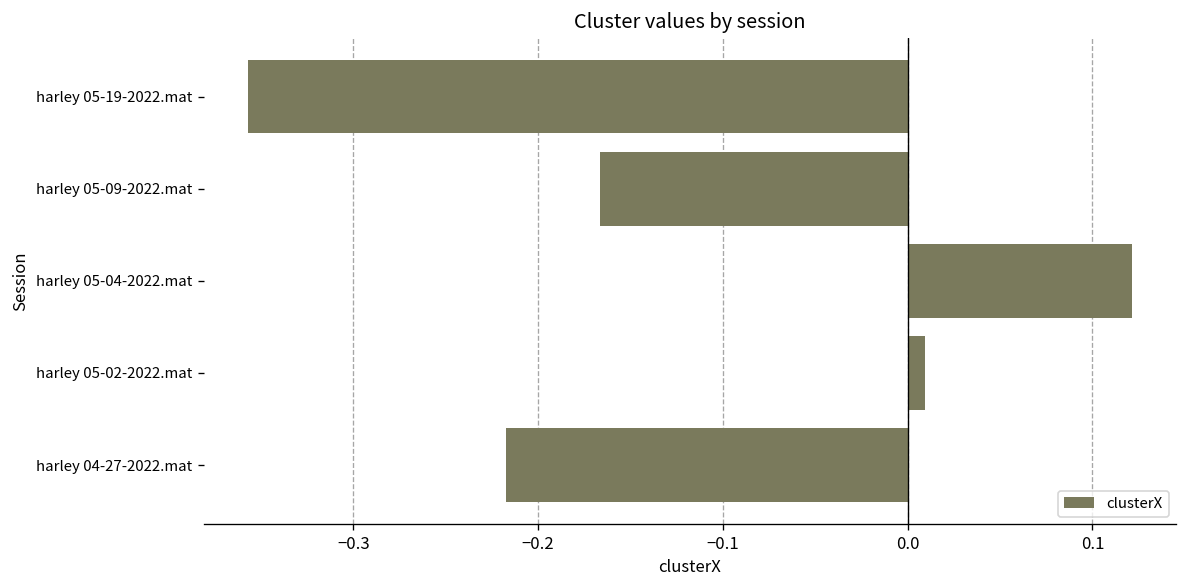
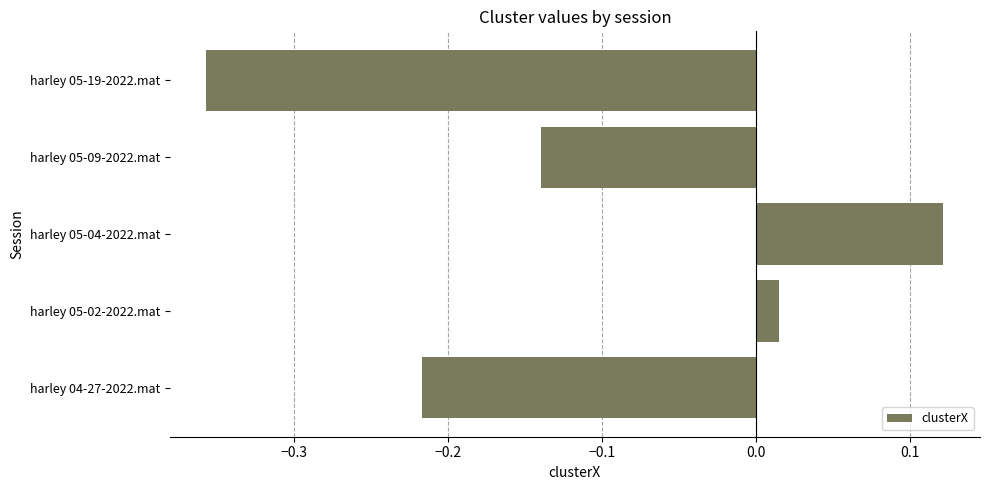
  {
    "harley 05-19-2022.mat": -0.357,
-   "harley 05-09-2022.mat": -0.166,
+   "harley 05-09-2022.mat": -0.140,
    "harley 05-04-2022.mat": 0.121,
-   "harley 05-02-2022.mat": 0.009,
+   "harley 05-02-2022.mat": 0.015,
    "harley 04-27-2022.mat": -0.217
  }
